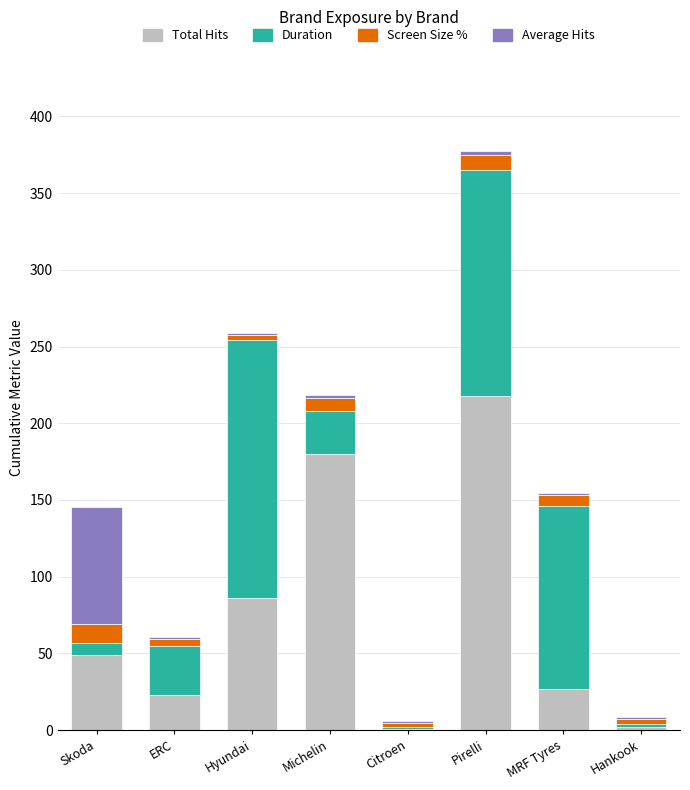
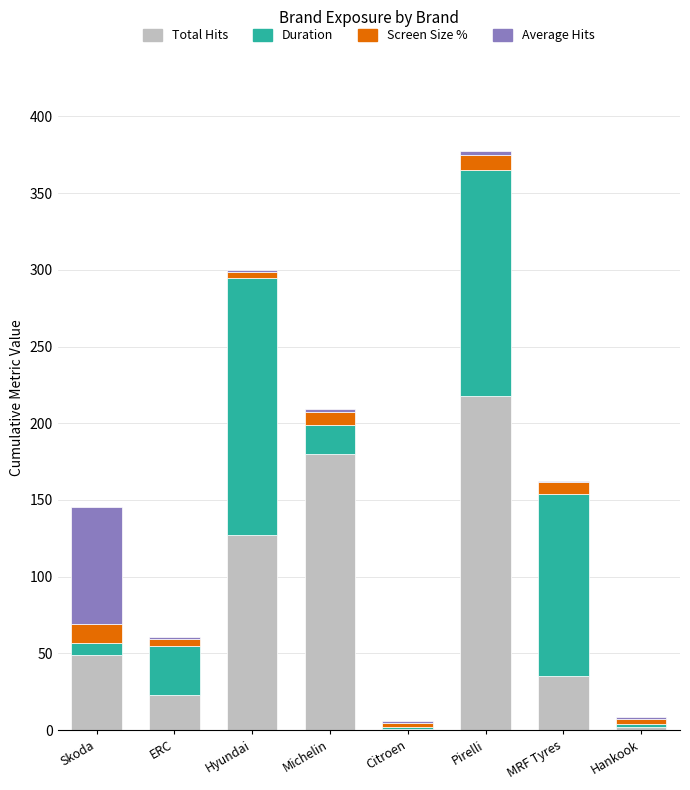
  {
    "Total Hits": {
      "Skoda": 49,
      "ERC": 23,
-     "Hyundai": 86,
+     "Hyundai": 127,
      "Michelin": 180,
      "Pirelli": 218,
-     "MRF Tyres": 27,
+     "MRF Tyres": 35,
      "Hankook": 2
    },
    "Duration": {
      "Skoda": 8,
      "ERC": 32,
      "Hyundai": 168,
-     "Michelin": 28,
+     "Michelin": 19,
      "Pirelli": 147,
      "MRF Tyres": 119,
      "Hankook": 2
    },
    "Screen Size %": {
      "Skoda": 12,
      "ERC": 4,
      "Hyundai": 4,
      "Michelin": 8,
      "Citroen": 3,
      "Pirelli": 10,
      "MRF Tyres": 8,
      "Hankook": 3
    },
    "Average Hits": {
      "Skoda": 76,
      "Michelin": 2,
      "Pirelli": 3
    }
  }
